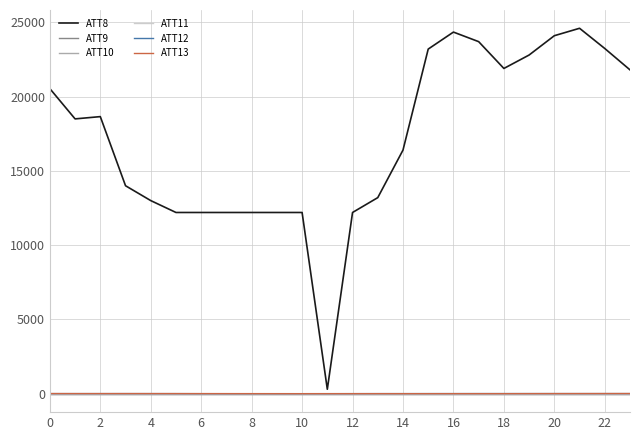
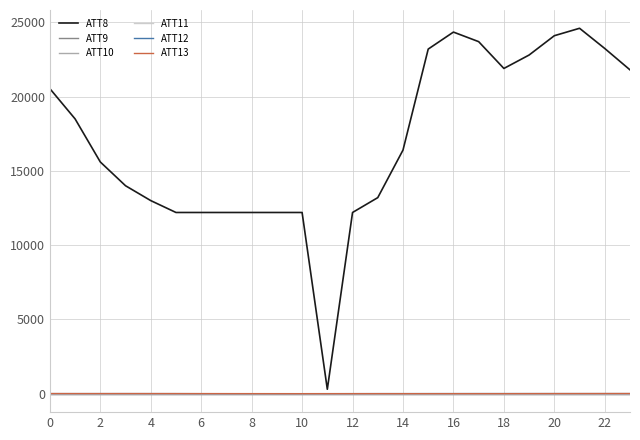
  {
    "ATT8": {
      "0": 20500,
-     "2": 18700,
+     "2": 15600,
      "4": 13000,
      "6": 12200,
      "8": 12200,
      "10": 12200,
      "12": 12200,
      "14": 16400,
      "16": 24300,
      "18": 21900,
      "20": 24100,
      "22": 23200
    },
    "ATT13": {
      "0": 0,
      "2": 0,
      "4": 0,
      "6": 0,
      "8": 0,
      "10": 0,
      "12": 0,
      "14": 0,
      "16": 0,
      "18": 0,
      "20": 0,
      "22": 0
    }
  }
